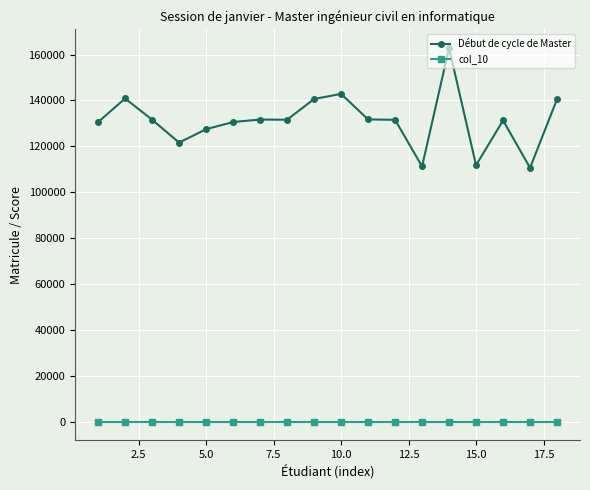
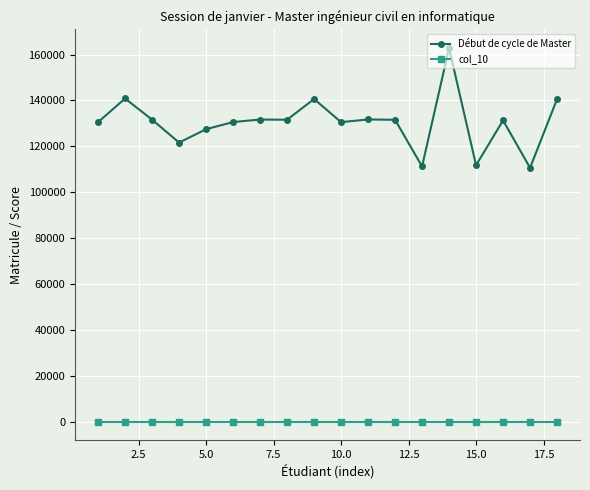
  {
    "Début de cycle de Master": {
      "5.0": 127000,
-     "10.0": 143000,
+     "10.0": 131000,
      "15.0": 112000
    },
    "col_10": {
      "5.0": 0,
      "10.0": 0,
      "15.0": 0
    }
  }
